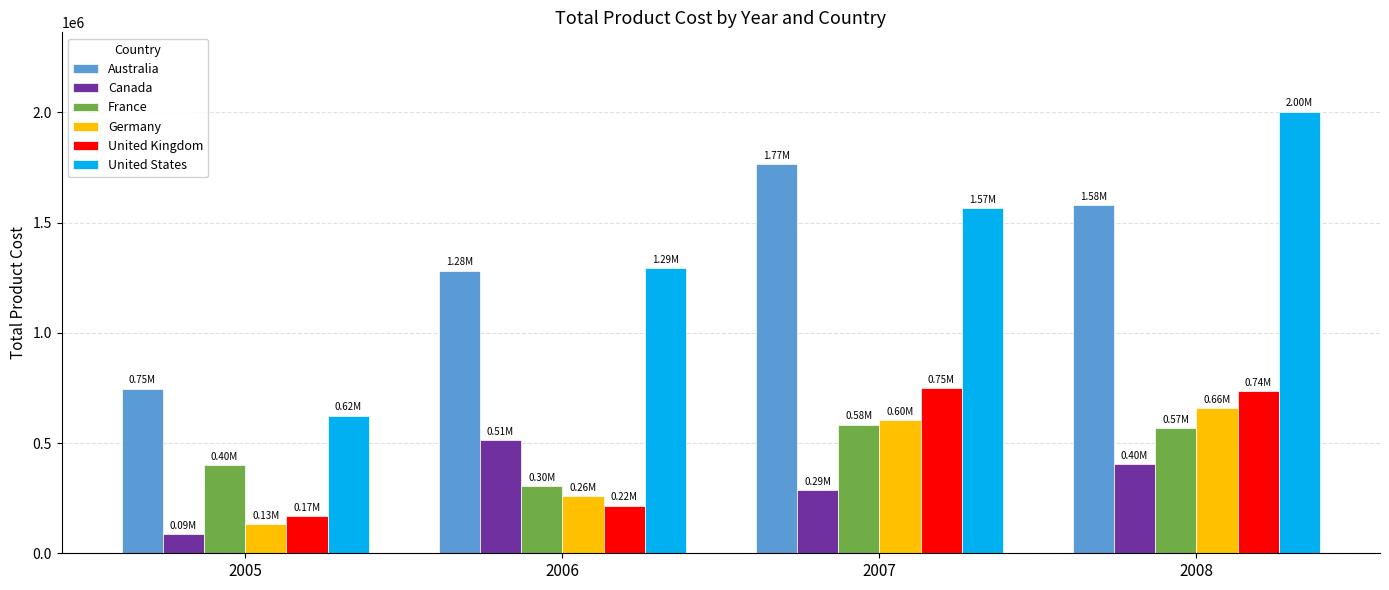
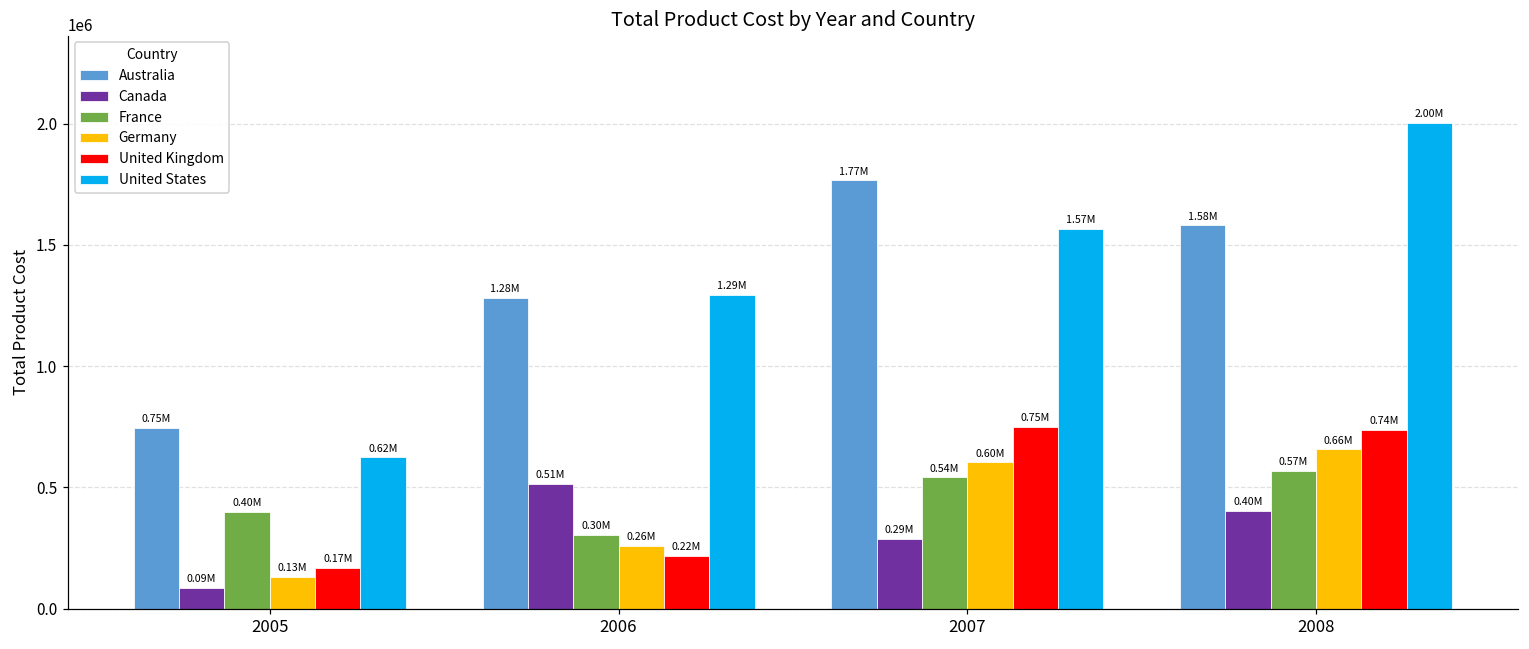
  {
    "Australia": {
      "2005": "0.75M",
      "2006": "1.28M",
      "2007": "1.77M",
      "2008": "1.58M"
    },
    "Canada": {
      "2005": "0.09M",
      "2006": "0.51M",
      "2007": "0.29M",
      "2008": "0.40M"
    },
    "France": {
      "2005": "0.40M",
      "2006": "0.30M",
-     "2007": "0.58M",
+     "2007": "0.54M",
      "2008": "0.57M"
    },
    "Germany": {
      "2005": "0.13M",
      "2006": "0.26M",
      "2007": "0.60M",
      "2008": "0.66M"
    },
    "United Kingdom": {
      "2005": "0.17M",
      "2006": "0.22M",
      "2007": "0.75M",
      "2008": "0.74M"
    },
    "United States": {
      "2005": "0.62M",
      "2006": "1.29M",
      "2007": "1.57M",
      "2008": "2.00M"
    }
  }
